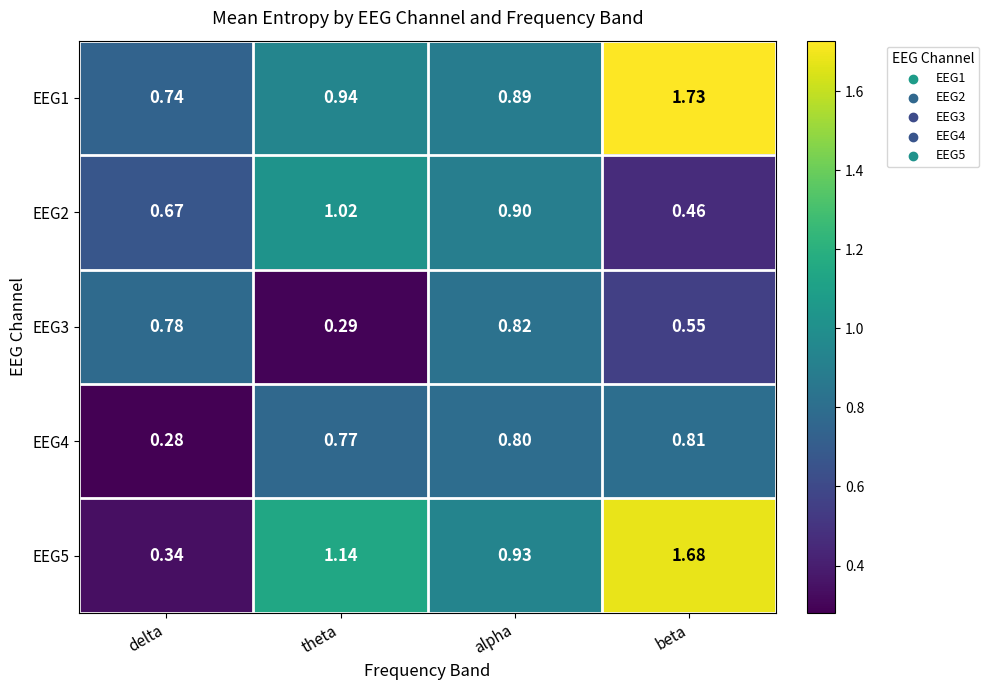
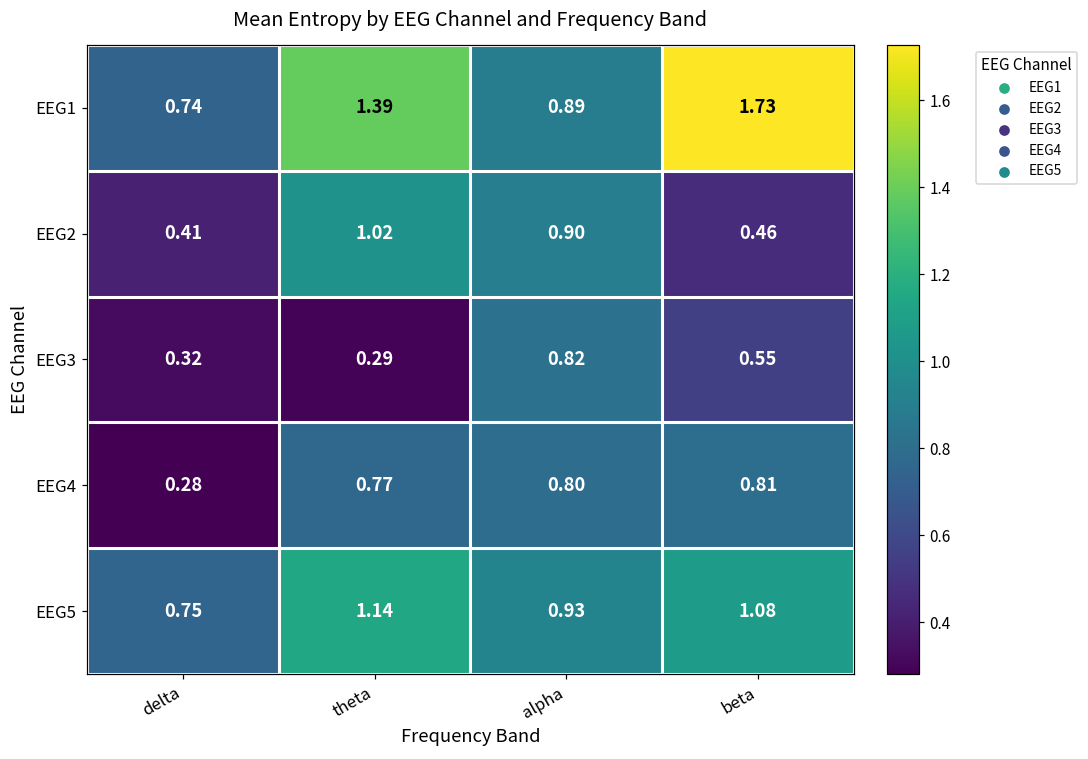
  {
    "EEG1": {
      "delta": 0.74,
-     "theta": 0.94,
+     "theta": 1.39,
      "alpha": 0.89,
      "beta": 1.73
    },
    "EEG2": {
-     "delta": 0.67,
+     "delta": 0.41,
      "theta": 1.02,
      "alpha": 0.90,
      "beta": 0.46
    },
    "EEG3": {
-     "delta": 0.78,
+     "delta": 0.32,
      "theta": 0.29,
      "alpha": 0.82,
      "beta": 0.55
    },
    "EEG4": {
      "delta": 0.28,
      "theta": 0.77,
      "alpha": 0.80,
      "beta": 0.81
    },
    "EEG5": {
-     "delta": 0.34,
+     "delta": 0.75,
      "theta": 1.14,
      "alpha": 0.93,
-     "beta": 1.68
+     "beta": 1.08
    }
  }
